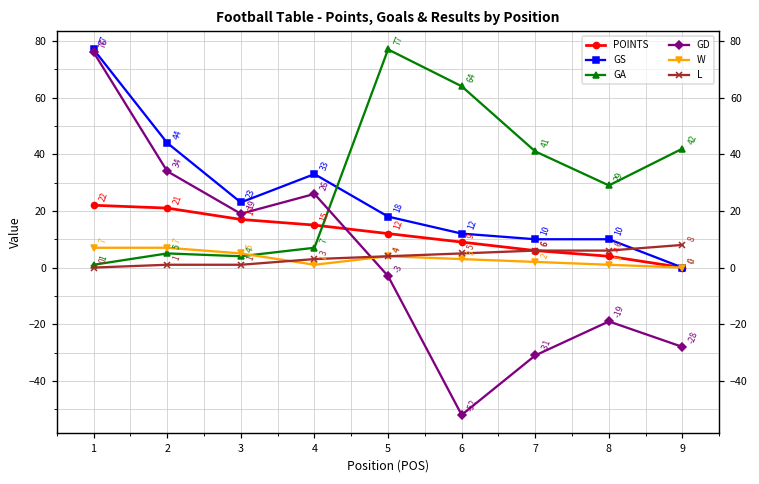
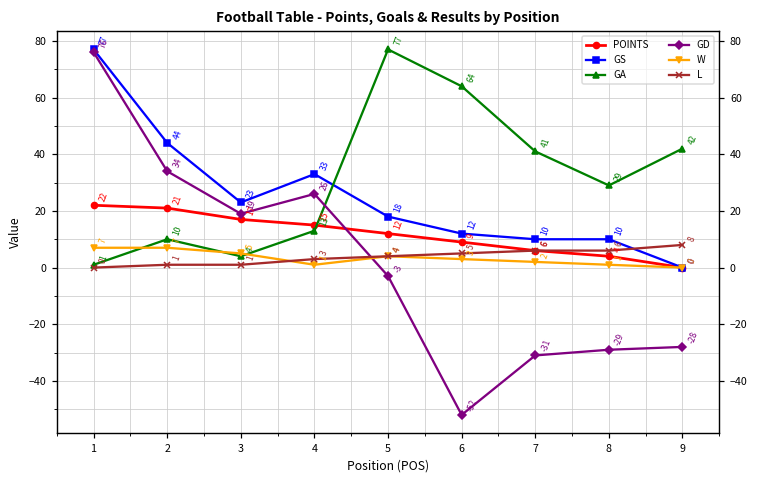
  {
    "POINTS": {
      "1": 22,
      "2": 21,
      "5": 12,
      "6": 9
    },
    "GS": {
      "2": 44,
      "3": 23,
      "4": 33,
      "5": 18,
      "6": 12,
      "7": 10,
      "8": 10
    },
    "GA": {
-     "2": 5,
-     "4": 7,
+     "2": 10,
+     "4": 13,
      "5": 77,
      "6": 64,
      "7": 41,
      "8": 29,
      "9": 42
    },
    "GD": {
      "2": 34,
      "4": 26,
      "5": -3,
      "6": -52,
      "7": -31,
-     "8": -19,
+     "8": -29,
      "9": -28
    },
    "W": {
      "1": 7,
      "2": 7,
      "7": 2,
      "8": 1
    },
    "L": {
      "2": 1,
      "3": 1,
      "9": 8
    }
  }
